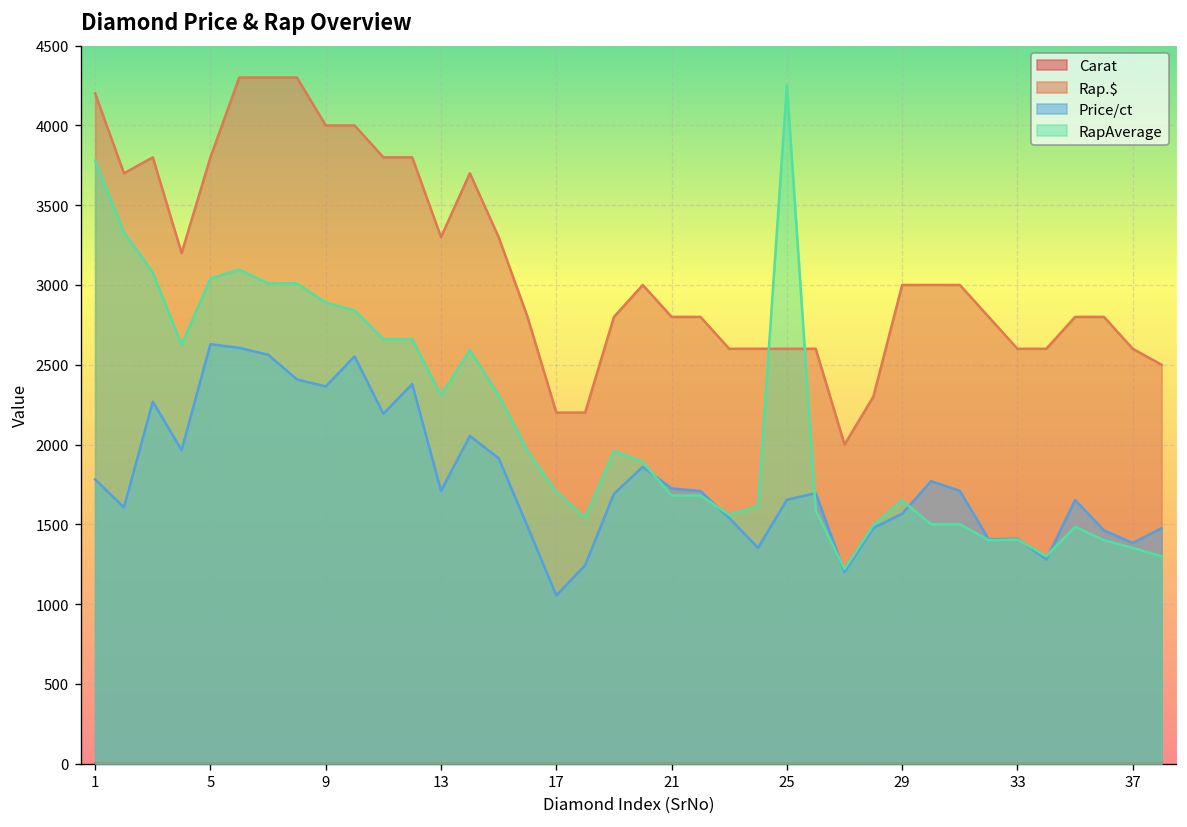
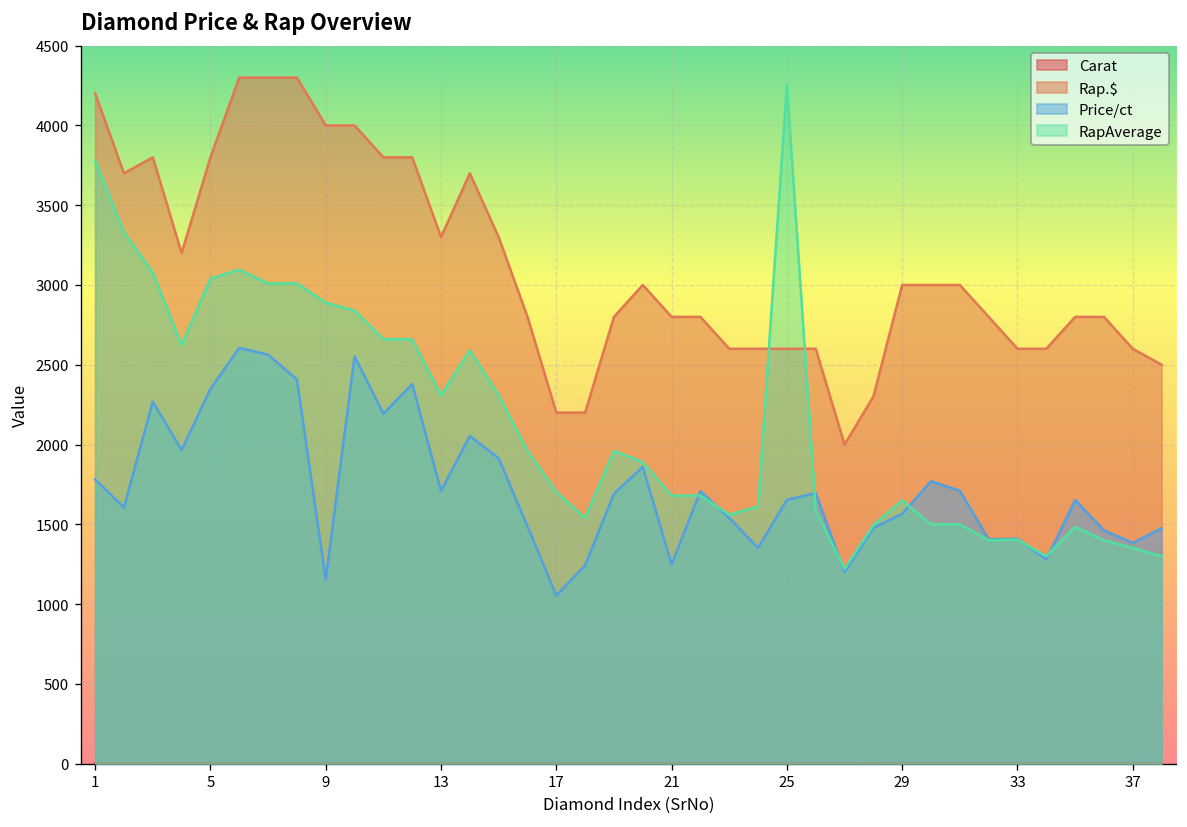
  {
    "Price/ct": {
      "1": 1780,
-     "5": 2630,
-     "9": 2360,
+     "5": 2350,
+     "9": 1150,
      "13": 1710,
      "17": 1050,
-     "21": 1720,
+     "21": 1250,
      "25": 1650,
      "29": 1570,
      "37": 1380
    },
    "RapAverage": {
      "1": 3780,
      "5": 3040,
      "9": 2890,
      "13": 2310,
      "17": 1700,
      "21": 1680,
      "25": 4250,
      "29": 1650,
      "37": 1350
    }
  }
